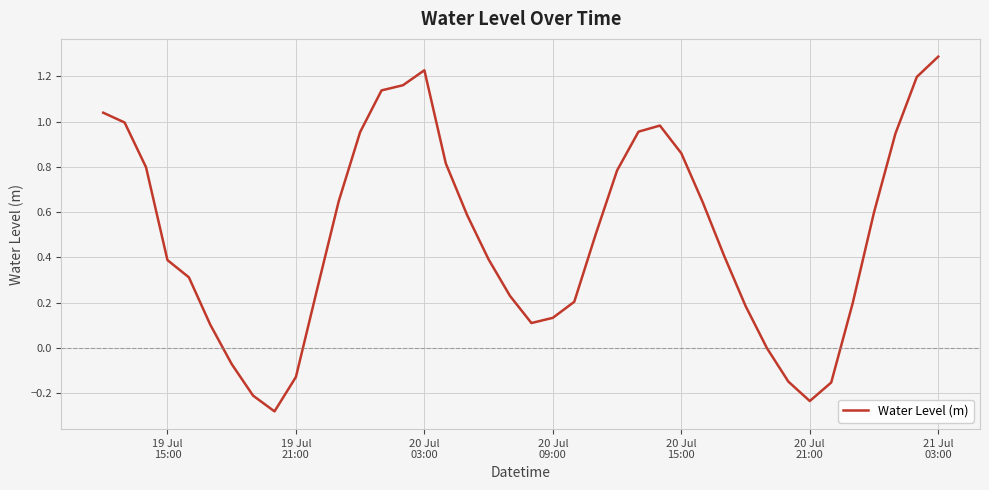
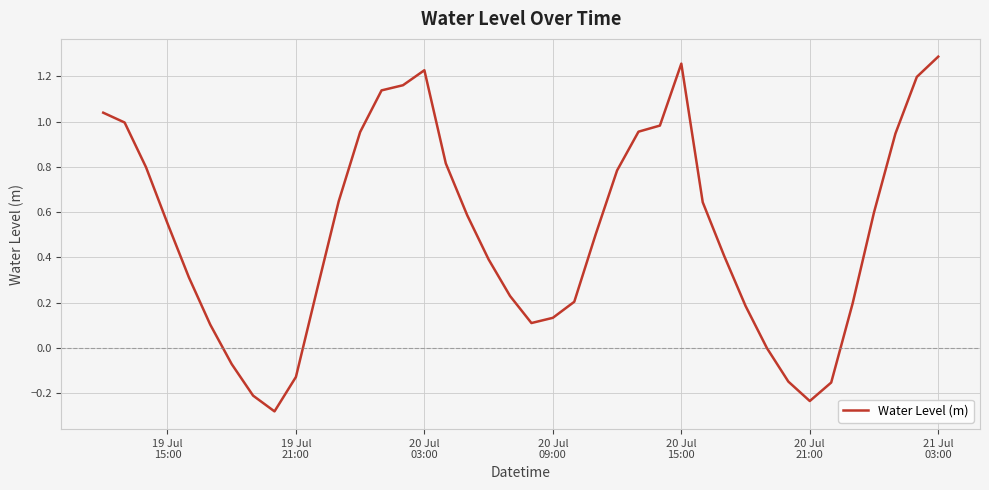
  {
-   "19 Jul 15:00": 0.39,
+   "19 Jul 15:00": 0.55,
    "19 Jul 21:00": -0.13,
    "20 Jul 03:00": 1.23,
    "20 Jul 09:00": 0.13,
-   "20 Jul 15:00": 0.86,
+   "20 Jul 15:00": 1.26,
    "20 Jul 21:00": -0.24,
    "21 Jul 03:00": 1.29
  }
